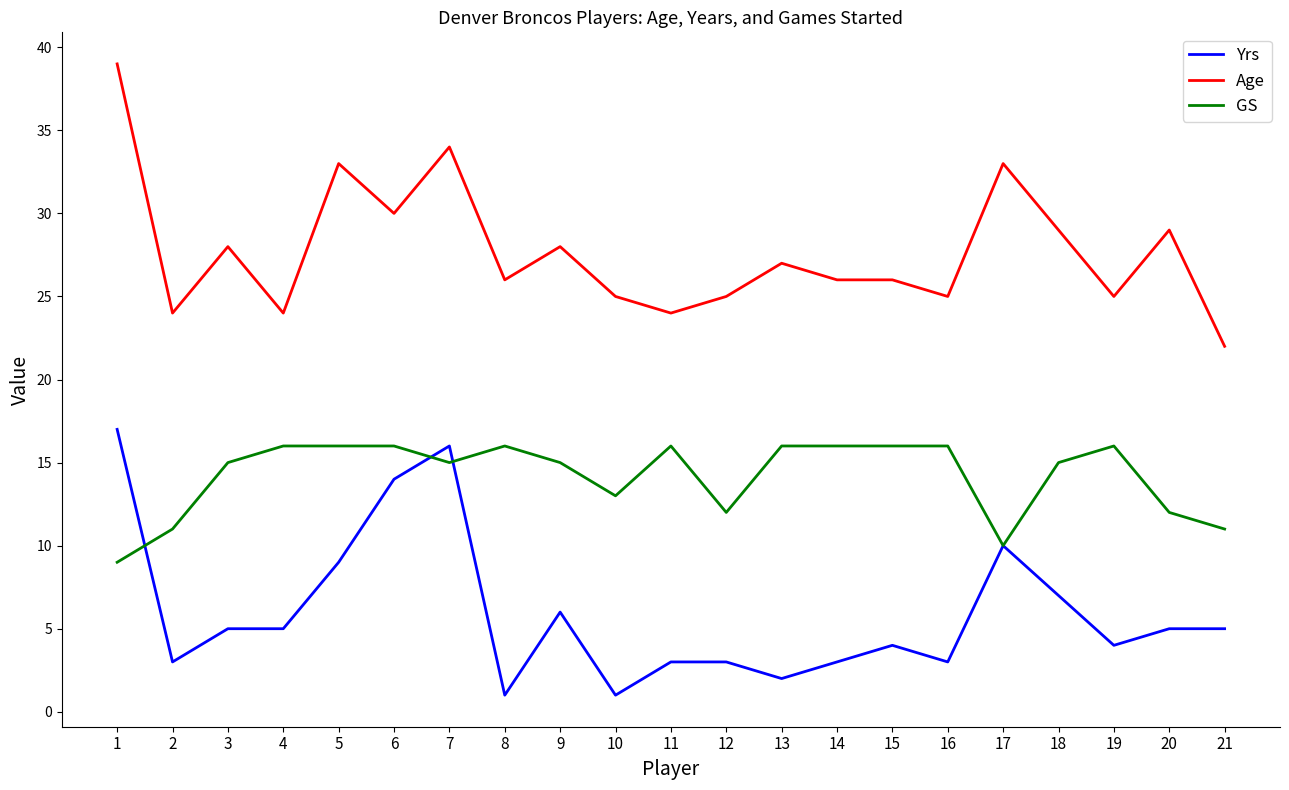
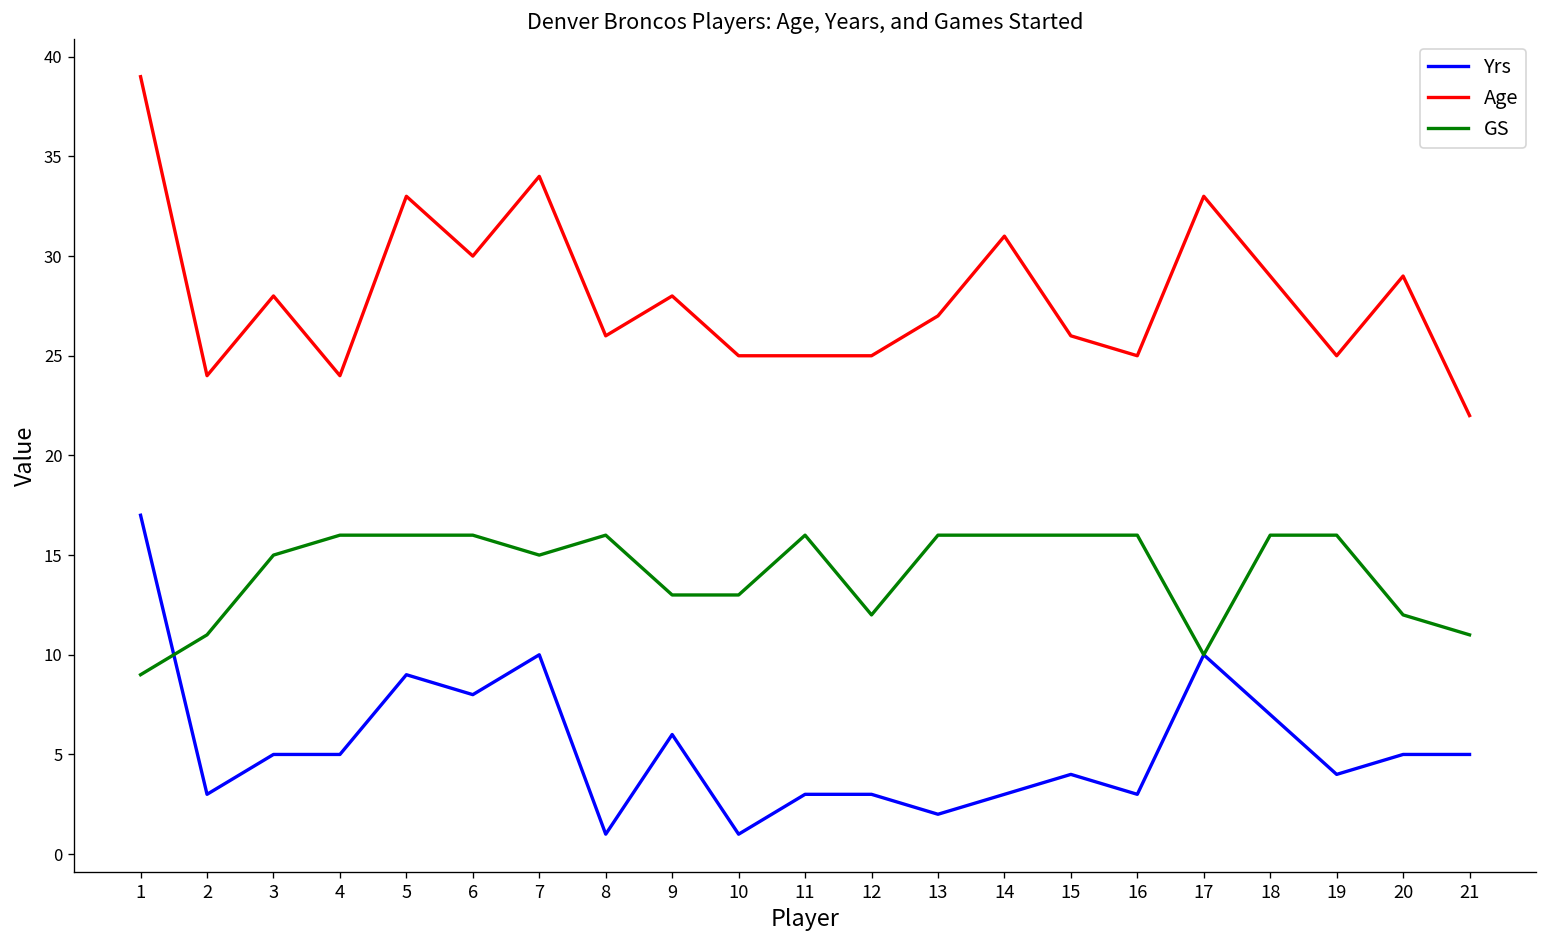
  {
    "Yrs": {
      "1": 17,
      "2": 3,
      "3": 5,
      "4": 5,
      "5": 9,
-     "6": 14,
-     "7": 16,
+     "6": 8,
+     "7": 10,
      "8": 1,
      "9": 6,
      "10": 1,
      "11": 3,
      "12": 3,
      "13": 2,
      "14": 3,
      "15": 4,
      "16": 3,
      "18": 7,
      "19": 4,
      "20": 5,
      "21": 5
    },
    "Age": {
      "1": 39,
      "2": 24,
      "3": 28,
      "4": 24,
      "5": 33,
      "6": 30,
      "7": 34,
      "8": 26,
      "9": 28,
      "10": 25,
-     "11": 24,
+     "11": 25,
      "12": 25,
      "13": 27,
-     "14": 26,
+     "14": 31,
      "15": 26,
      "16": 25,
      "17": 33,
      "18": 29,
      "19": 25,
      "20": 29,
      "21": 22
    },
    "GS": {
      "1": 9,
      "2": 11,
      "3": 15,
      "4": 16,
      "5": 16,
      "6": 16,
      "7": 15,
      "8": 16,
-     "9": 15,
+     "9": 13,
      "10": 13,
      "11": 16,
      "12": 12,
      "13": 16,
      "14": 16,
      "15": 16,
      "16": 16,
-     "18": 15,
+     "18": 16,
      "19": 16,
      "20": 12,
      "21": 11
    }
  }
